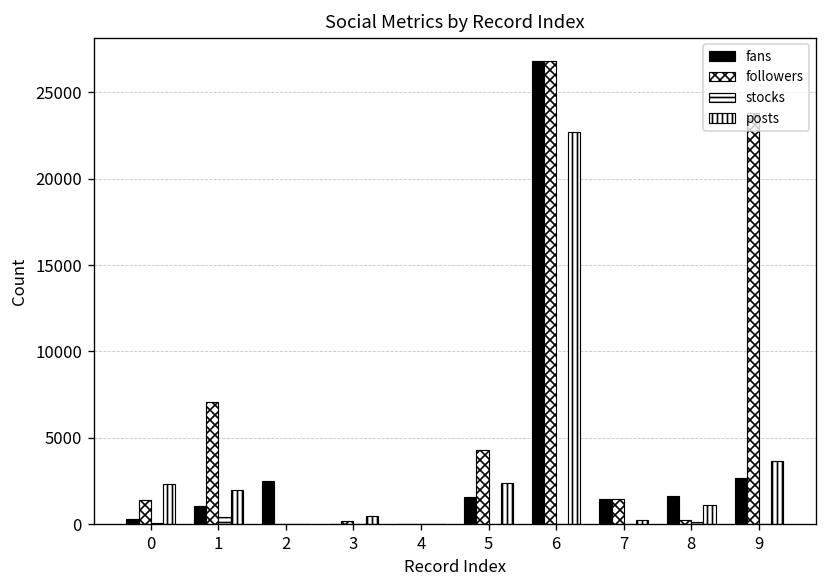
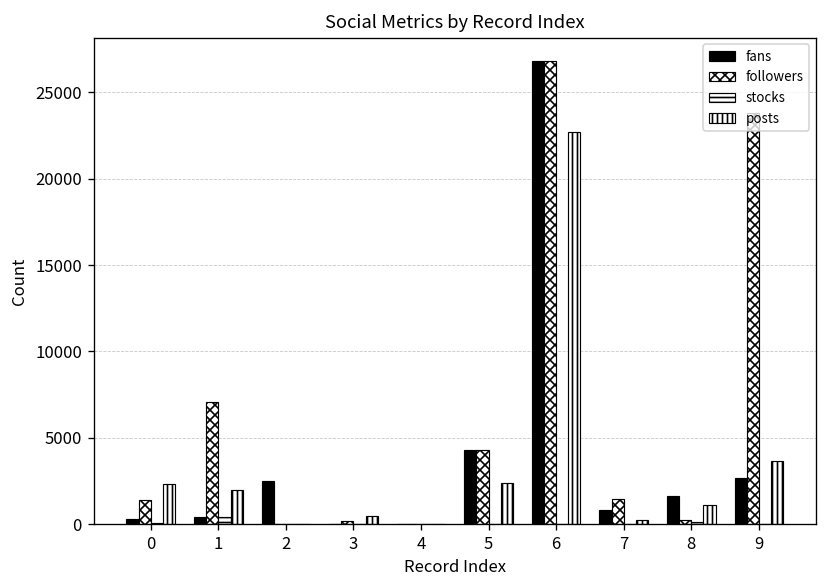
  {
    "fans": {
      "0": 300,
-     "1": 1100,
+     "1": 400,
      "2": 2500,
      "4": 0,
-     "5": 1600,
+     "5": 4300,
      "6": 26800,
-     "7": 1500,
+     "7": 800,
      "8": 1600,
      "9": 2600
    }
  }
